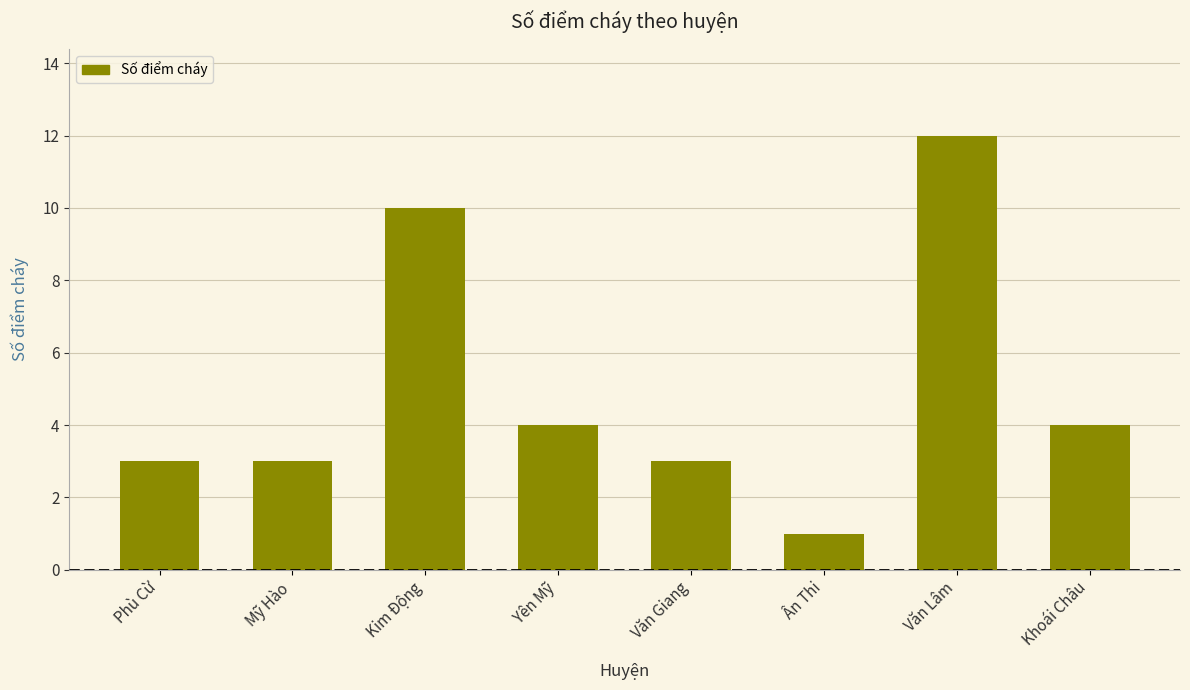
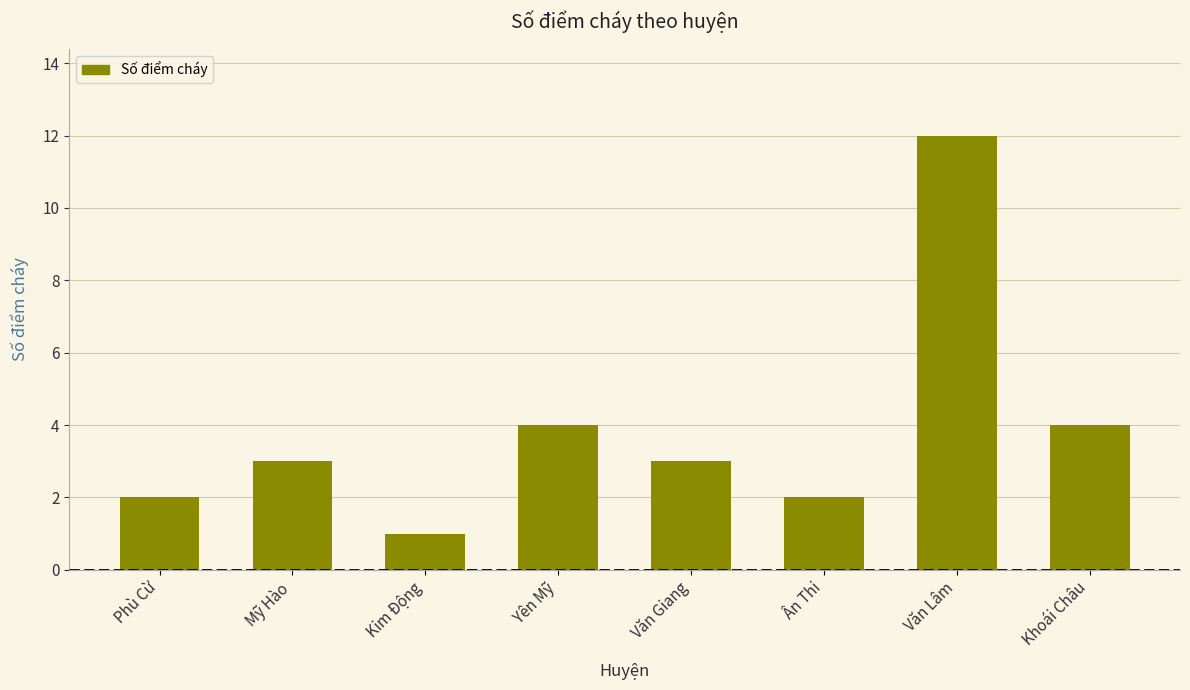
  {
-   "Phù Cừ": 3,
+   "Phù Cừ": 2,
    "Mỹ Hào": 3,
-   "Kim Động": 10,
+   "Kim Động": 1,
    "Yên Mỹ": 4,
    "Văn Giang": 3,
-   "Ân Thi": 1,
+   "Ân Thi": 2,
    "Văn Lâm": 12,
    "Khoái Châu": 4
  }
